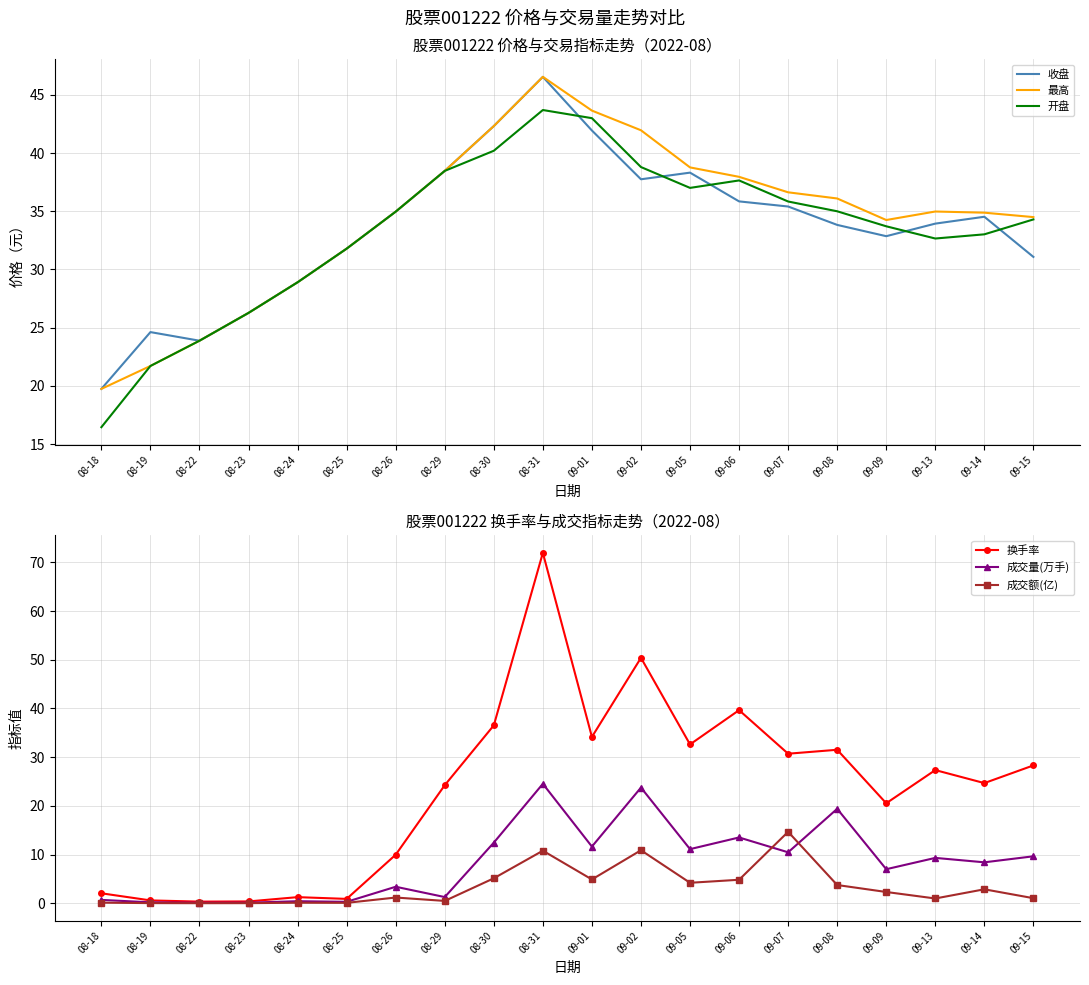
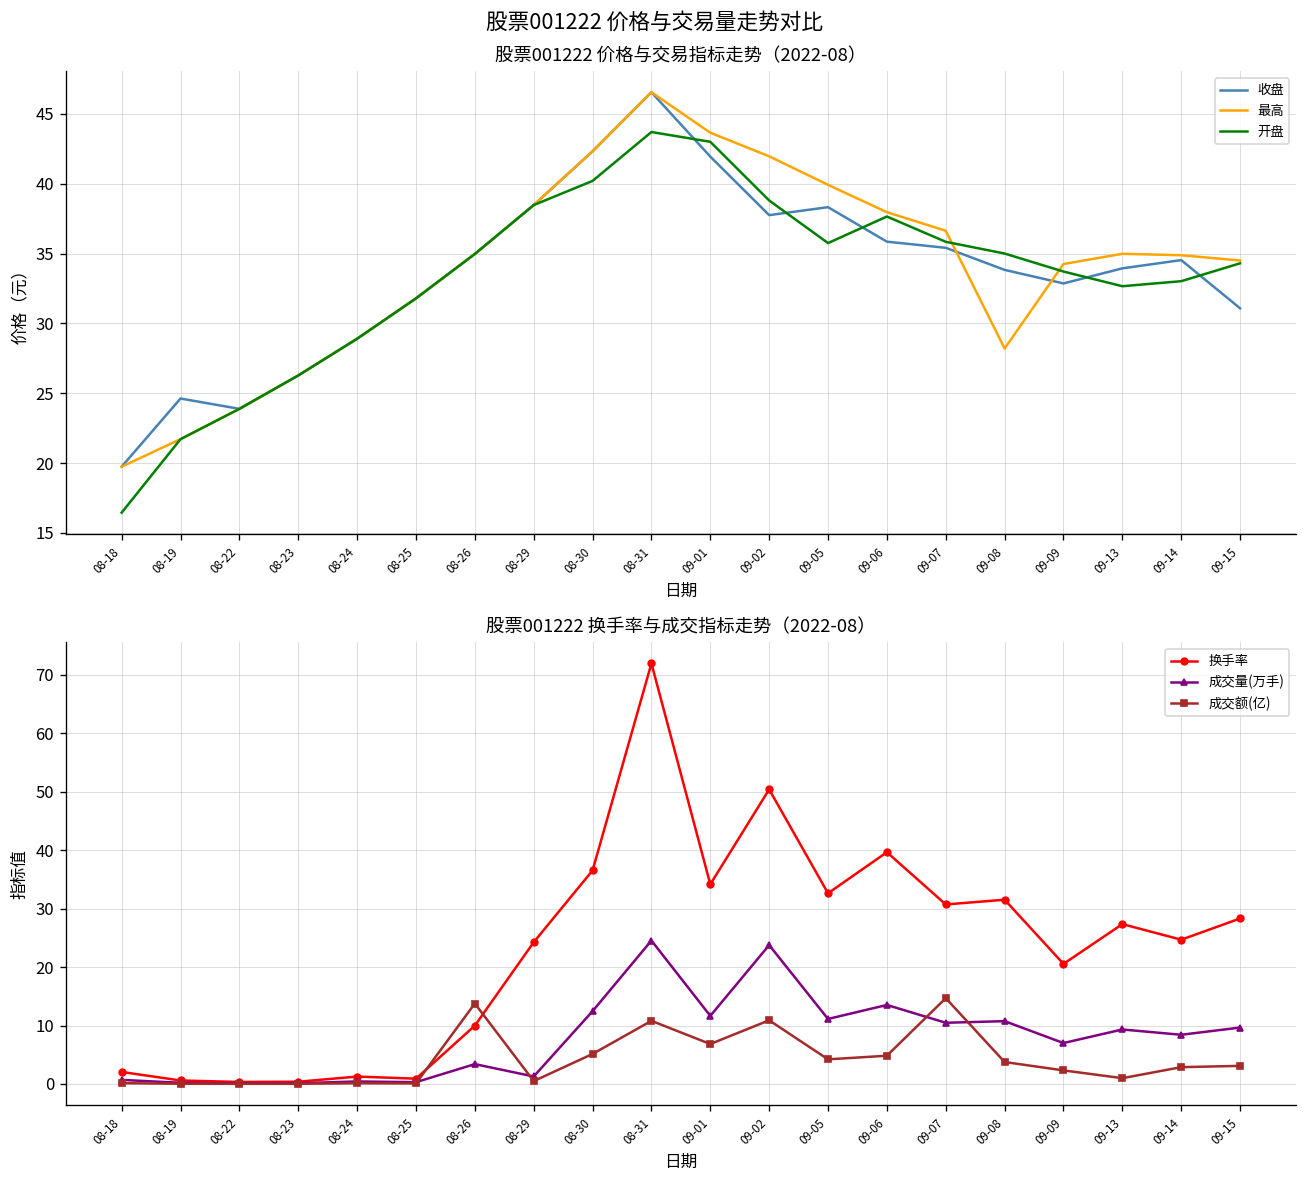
  {
    "股票001222 价格与交易指标走势（2022-08）": {
      "收盘": {
        "08-19": 24.6,
        "09-01": 41.9,
        "09-02": 37.8,
        "09-05": 38.3,
        "09-06": 35.9,
        "09-07": 35.4,
        "09-08": 33.8,
        "09-09": 32.9,
        "09-13": 33.9,
        "09-14": 34.5,
        "09-15": 31.1
      },
      "最高": {
        "09-01": 43.7,
        "09-02": 42.0,
-       "09-05": 38.8,
+       "09-05": 39.9,
        "09-06": 38.0,
        "09-07": 36.6,
-       "09-08": 36.1,
+       "09-08": 28.2,
        "09-09": 34.3,
        "09-13": 35.0,
        "09-14": 34.9
      },
      "开盘": {
        "08-18": 16.5,
        "08-30": 40.2,
        "08-31": 43.7,
        "09-01": 43.0,
        "09-02": 38.8,
-       "09-05": 37.0,
+       "09-05": 35.8,
        "09-06": 37.7,
        "09-07": 35.8,
        "09-08": 35.0,
        "09-09": 33.7,
        "09-13": 32.7,
        "09-14": 33.0
      }
    },
    "股票001222 换手率与成交指标走势（2022-08）": {
      "换手率": {
        "08-18": 2,
        "08-24": 1,
        "08-25": 1,
        "08-26": 10,
        "08-29": 24,
        "08-30": 37,
        "08-31": 72,
        "09-01": 34,
        "09-02": 50,
        "09-05": 33,
        "09-06": 40,
        "09-07": 31,
        "09-08": 32,
        "09-09": 21,
        "09-13": 27,
        "09-14": 25,
        "09-15": 28
      },
      "成交量(万手)": {
        "08-18": 1,
        "08-26": 3,
        "08-29": 1,
        "08-30": 12,
        "08-31": 25,
        "09-01": 12,
        "09-02": 24,
        "09-05": 11,
        "09-06": 14,
        "09-07": 10,
-       "09-08": 19,
+       "09-08": 11,
        "09-09": 7,
        "09-13": 9,
        "09-14": 8,
        "09-15": 10
      },
      "成交额(亿)": {
        "08-18": 0,
-       "08-26": 1,
+       "08-26": 14,
        "08-29": 0,
        "08-30": 5,
        "08-31": 11,
-       "09-01": 5,
+       "09-01": 7,
        "09-02": 11,
        "09-05": 4,
        "09-06": 5,
        "09-07": 15,
        "09-08": 4,
        "09-09": 2,
        "09-13": 1,
        "09-14": 3,
-       "09-15": 1
+       "09-15": 3
      }
    }
  }
